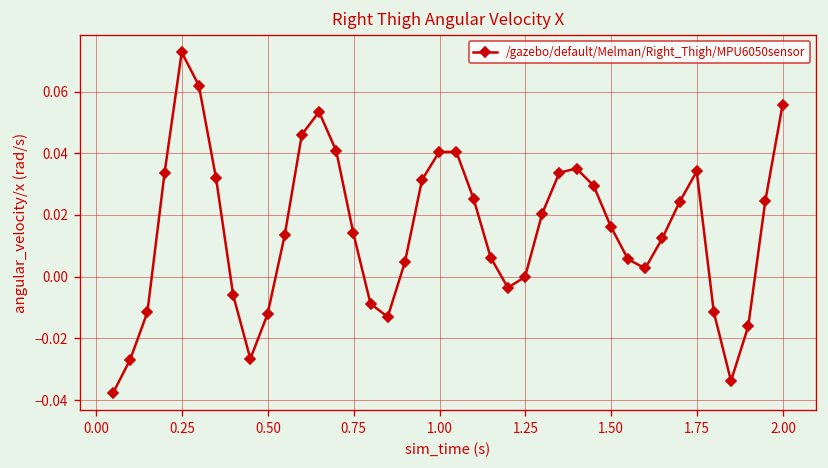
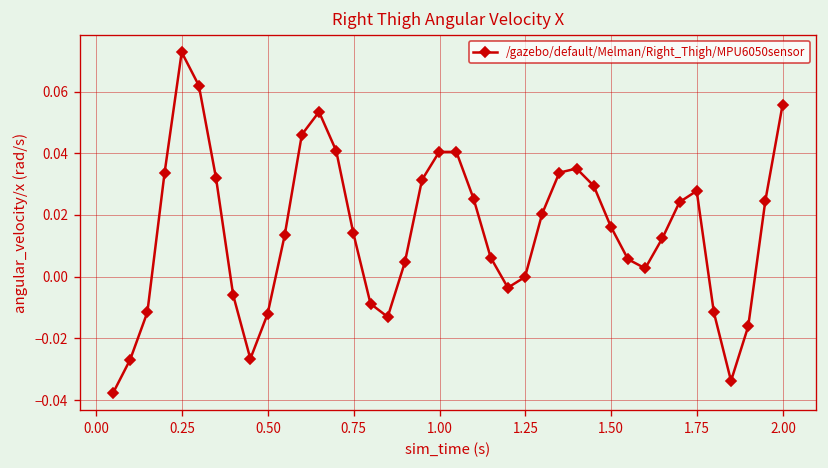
  {
    "1.25": 0.000,
    "1.50": 0.016,
-   "1.75": 0.034,
+   "1.75": 0.028,
    "2.00": 0.056
  }
